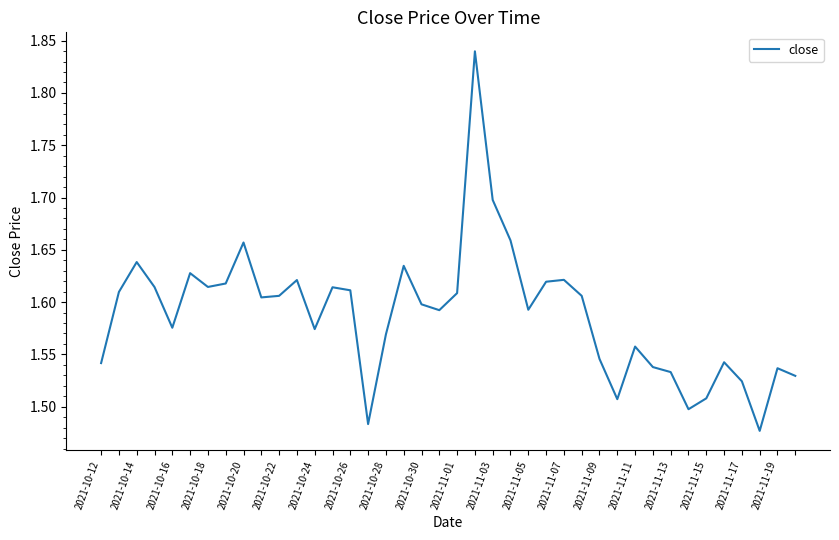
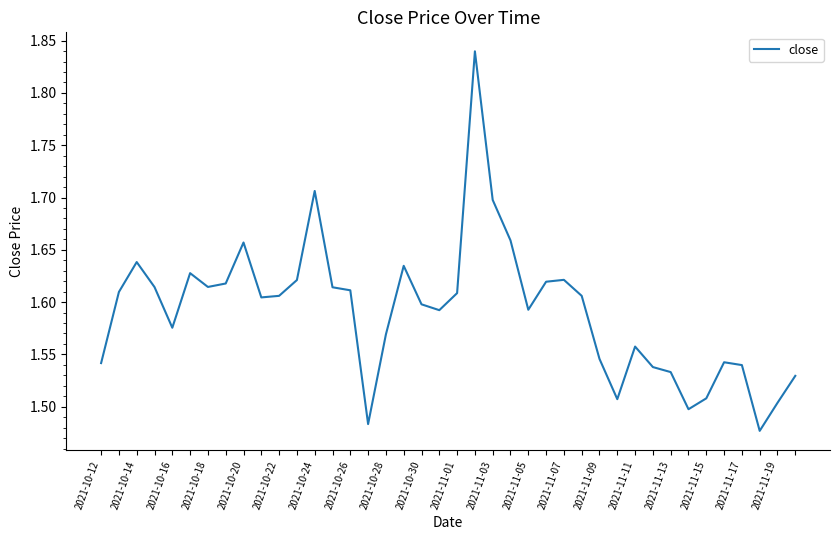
  {
    "2021-10-12": 1.542,
    "2021-10-14": 1.638,
    "2021-10-16": 1.576,
    "2021-10-18": 1.615,
    "2021-10-20": 1.657,
    "2021-10-22": 1.606,
-   "2021-10-24": 1.574,
+   "2021-10-24": 1.706,
    "2021-10-26": 1.611,
    "2021-10-28": 1.569,
    "2021-10-30": 1.598,
    "2021-11-01": 1.609,
    "2021-11-03": 1.698,
    "2021-11-05": 1.593,
    "2021-11-07": 1.621,
    "2021-11-09": 1.546,
    "2021-11-11": 1.558,
    "2021-11-13": 1.533,
    "2021-11-15": 1.508,
-   "2021-11-17": 1.524,
-   "2021-11-19": 1.537
+   "2021-11-17": 1.540,
+   "2021-11-19": 1.504
  }
